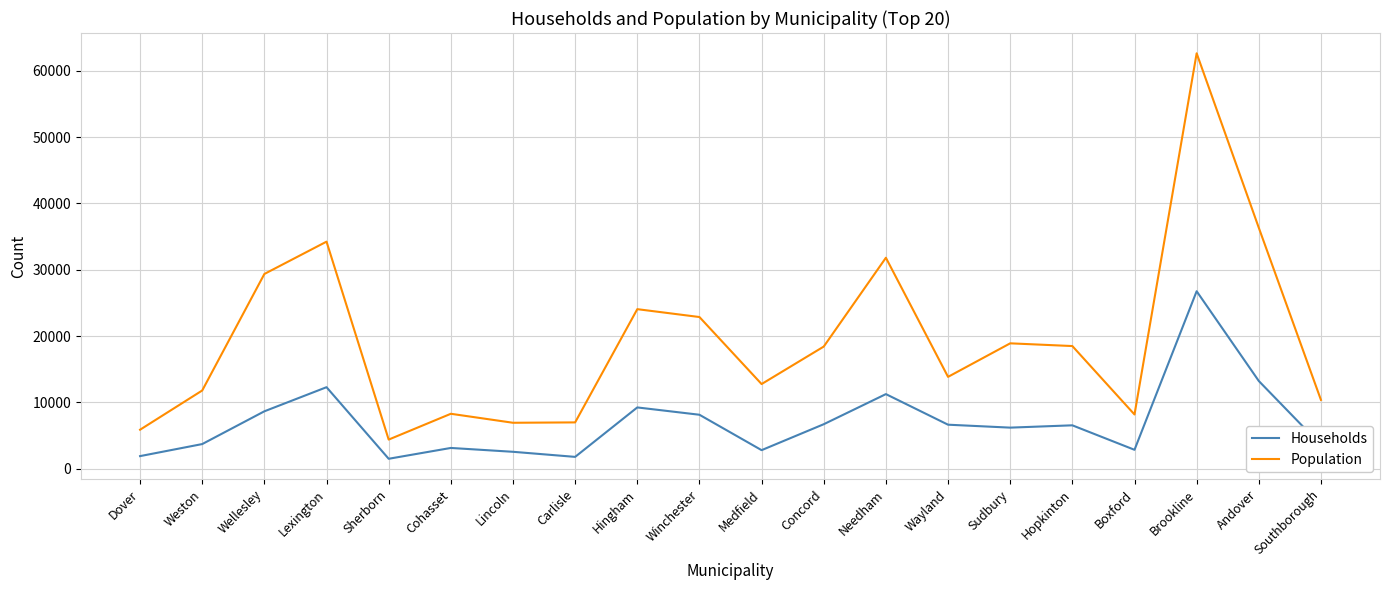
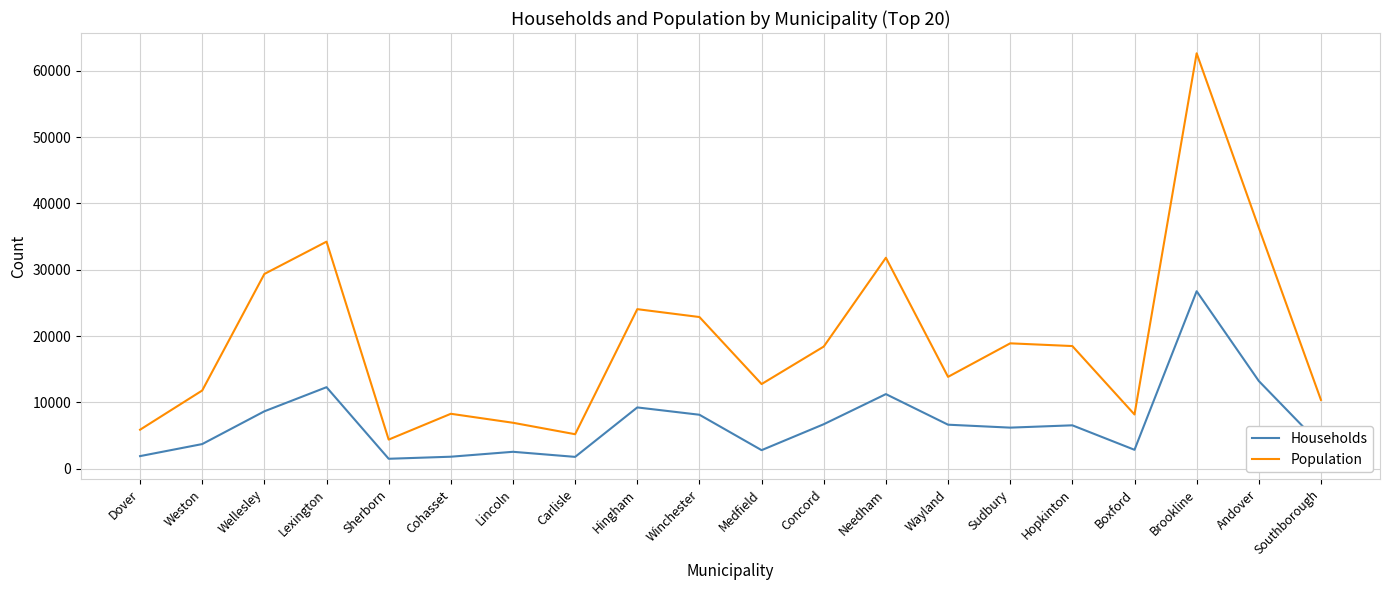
  {
    "Households": {
      "Dover": 2000,
      "Weston": 4000,
      "Wellesley": 9000,
      "Lexington": 12000,
      "Sherborn": 2000,
-     "Cohasset": 3000,
+     "Cohasset": 2000,
      "Lincoln": 3000,
      "Carlisle": 2000,
      "Hingham": 9000,
      "Winchester": 8000,
      "Medfield": 3000,
      "Concord": 7000,
      "Needham": 11000,
      "Wayland": 7000,
      "Sudbury": 6000,
      "Hopkinton": 7000,
      "Boxford": 3000,
      "Brookline": 27000,
      "Andover": 13000
    },
    "Population": {
      "Dover": 6000,
      "Weston": 12000,
      "Wellesley": 29000,
      "Lexington": 34000,
      "Sherborn": 4000,
      "Cohasset": 8000,
      "Lincoln": 7000,
-     "Carlisle": 7000,
+     "Carlisle": 5000,
      "Hingham": 24000,
      "Winchester": 23000,
      "Medfield": 13000,
      "Concord": 18000,
      "Needham": 32000,
      "Wayland": 14000,
      "Sudbury": 19000,
      "Hopkinton": 19000,
      "Boxford": 8000,
      "Brookline": 63000,
      "Andover": 36000,
      "Southborough": 10000
    }
  }
